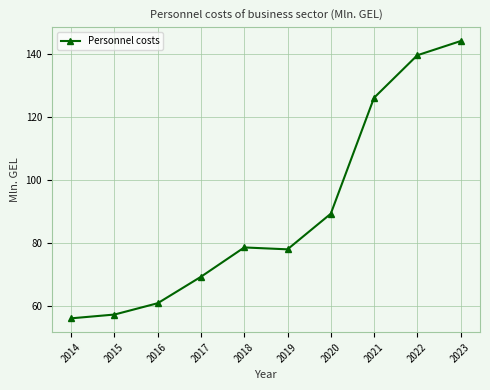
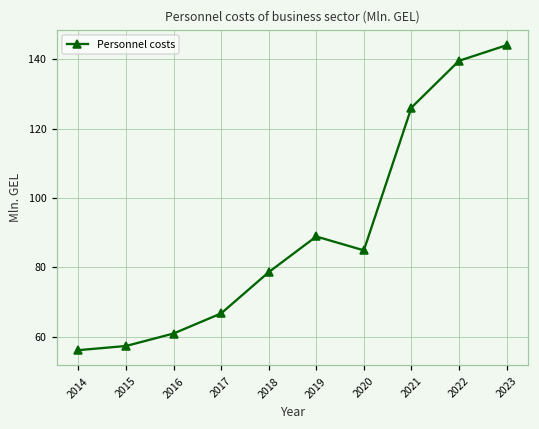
  {
    "2014": 56,
    "2015": 57,
    "2016": 61,
-   "2017": 69,
+   "2017": 67,
    "2018": 79,
-   "2019": 78,
-   "2020": 89,
+   "2019": 89,
+   "2020": 85,
    "2021": 126,
    "2022": 140,
    "2023": 144
  }
